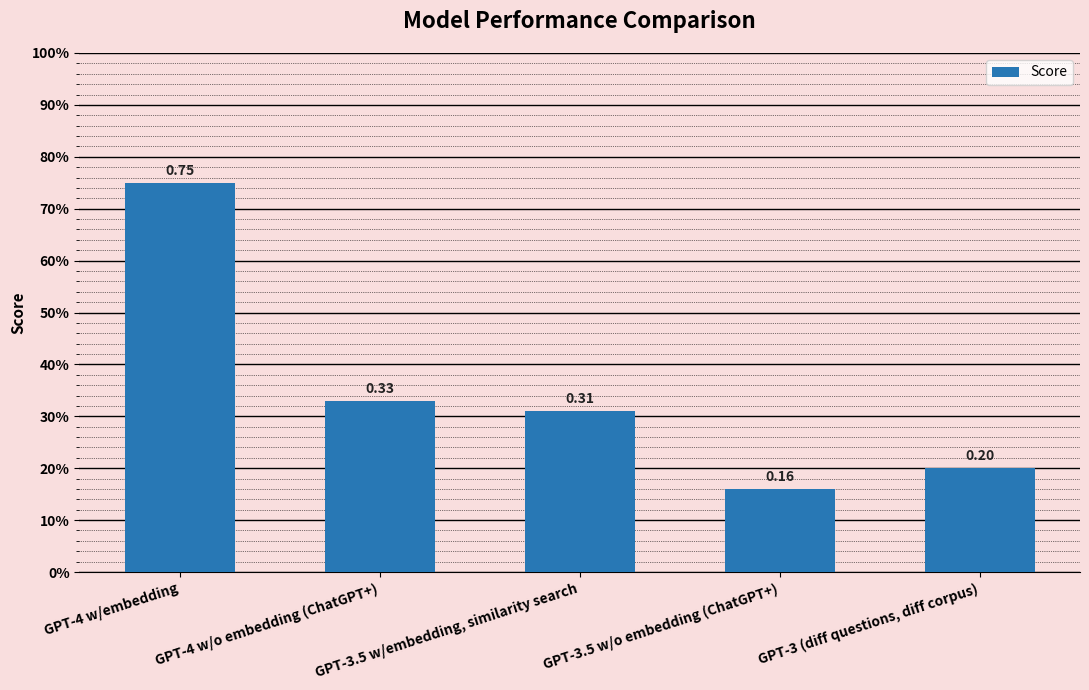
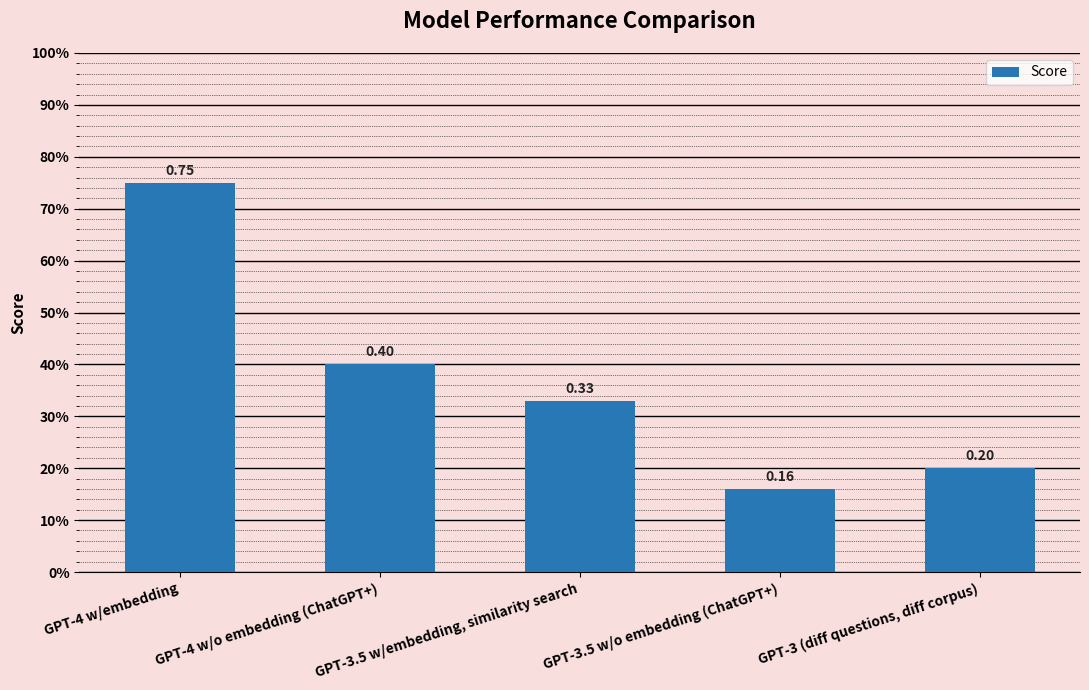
  {
    "GPT-4 w/embedding": 0.75,
-   "GPT-4 w/o embedding (ChatGPT+)": 0.33,
-   "GPT-3.5 w/embedding, similarity search": 0.31,
+   "GPT-4 w/o embedding (ChatGPT+)": 0.40,
+   "GPT-3.5 w/embedding, similarity search": 0.33,
    "GPT-3.5 w/o embedding (ChatGPT+)": 0.16,
    "GPT-3 (diff questions, diff corpus)": 0.20
  }
